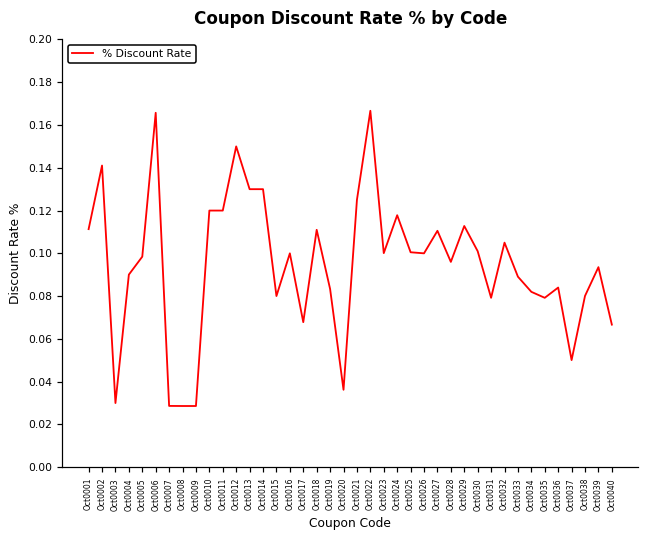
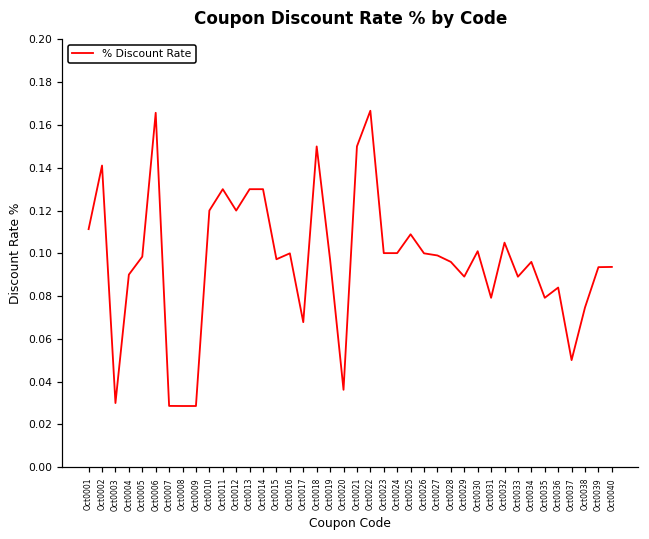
  {
    "Oct0001": 0.111,
    "Oct0002": 0.141,
    "Oct0003": 0.030,
    "Oct0004": 0.090,
    "Oct0005": 0.098,
    "Oct0006": 0.166,
    "Oct0007": 0.029,
    "Oct0008": 0.029,
    "Oct0009": 0.029,
    "Oct0010": 0.120,
-   "Oct0011": 0.12,
-   "Oct0012": 0.15,
+   "Oct0011": 0.13,
+   "Oct0012": 0.12,
    "Oct0013": 0.130,
    "Oct0014": 0.130,
-   "Oct0015": 0.080,
+   "Oct0015": 0.097,
    "Oct0016": 0.100,
    "Oct0017": 0.068,
-   "Oct0018": 0.111,
-   "Oct0019": 0.083,
+   "Oct0018": 0.150,
+   "Oct0019": 0.097,
    "Oct0020": 0.036,
-   "Oct0021": 0.125,
+   "Oct0021": 0.150,
    "Oct0022": 0.167,
    "Oct0023": 0.100,
-   "Oct0024": 0.118,
-   "Oct0025": 0.101,
+   "Oct0024": 0.100,
+   "Oct0025": 0.109,
    "Oct0026": 0.100,
-   "Oct0027": 0.111,
+   "Oct0027": 0.099,
    "Oct0028": 0.096,
-   "Oct0029": 0.113,
+   "Oct0029": 0.089,
    "Oct0030": 0.101,
    "Oct0031": 0.079,
    "Oct0032": 0.105,
    "Oct0033": 0.089,
-   "Oct0034": 0.082,
+   "Oct0034": 0.096,
    "Oct0035": 0.079,
    "Oct0036": 0.084,
    "Oct0037": 0.050,
-   "Oct0038": 0.080,
+   "Oct0038": 0.075,
    "Oct0039": 0.094,
-   "Oct0040": 0.067
+   "Oct0040": 0.094
  }
